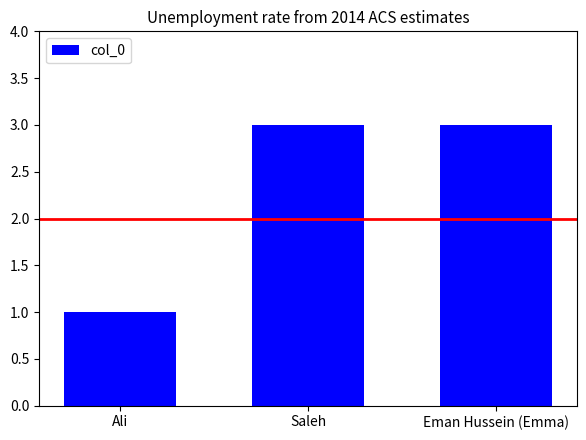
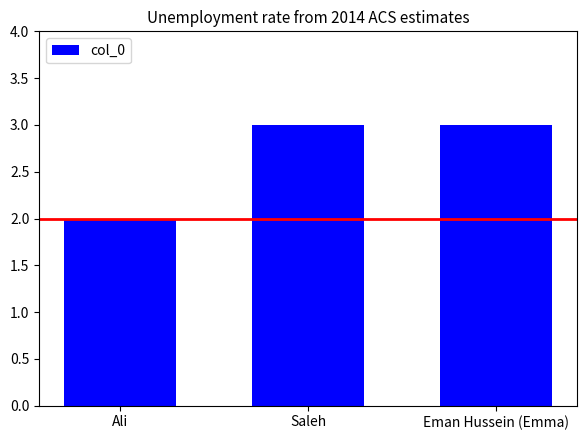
  {
-   "Ali": 1,
+   "Ali": 2,
    "Saleh": 3,
    "Eman Hussein (Emma)": 3
  }
